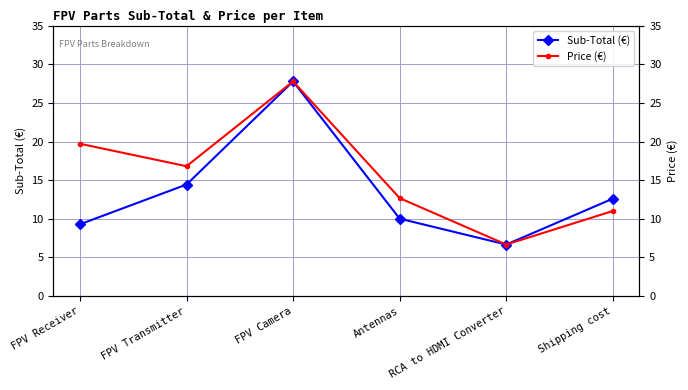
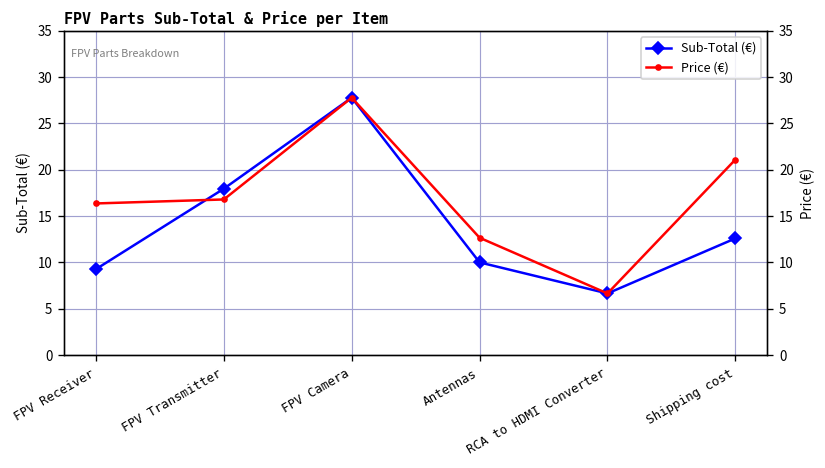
  {
    "Sub-Total (€)": {
      "FPV Receiver": 9,
-     "FPV Transmitter": 14,
+     "FPV Transmitter": 18,
      "Antennas": 10,
      "Shipping cost": 13
    },
    "Price (€)": {
-     "FPV Receiver": 20,
+     "FPV Receiver": 16,
      "FPV Transmitter": 17,
      "Antennas": 13,
-     "Shipping cost": 11
+     "Shipping cost": 21
    }
  }
